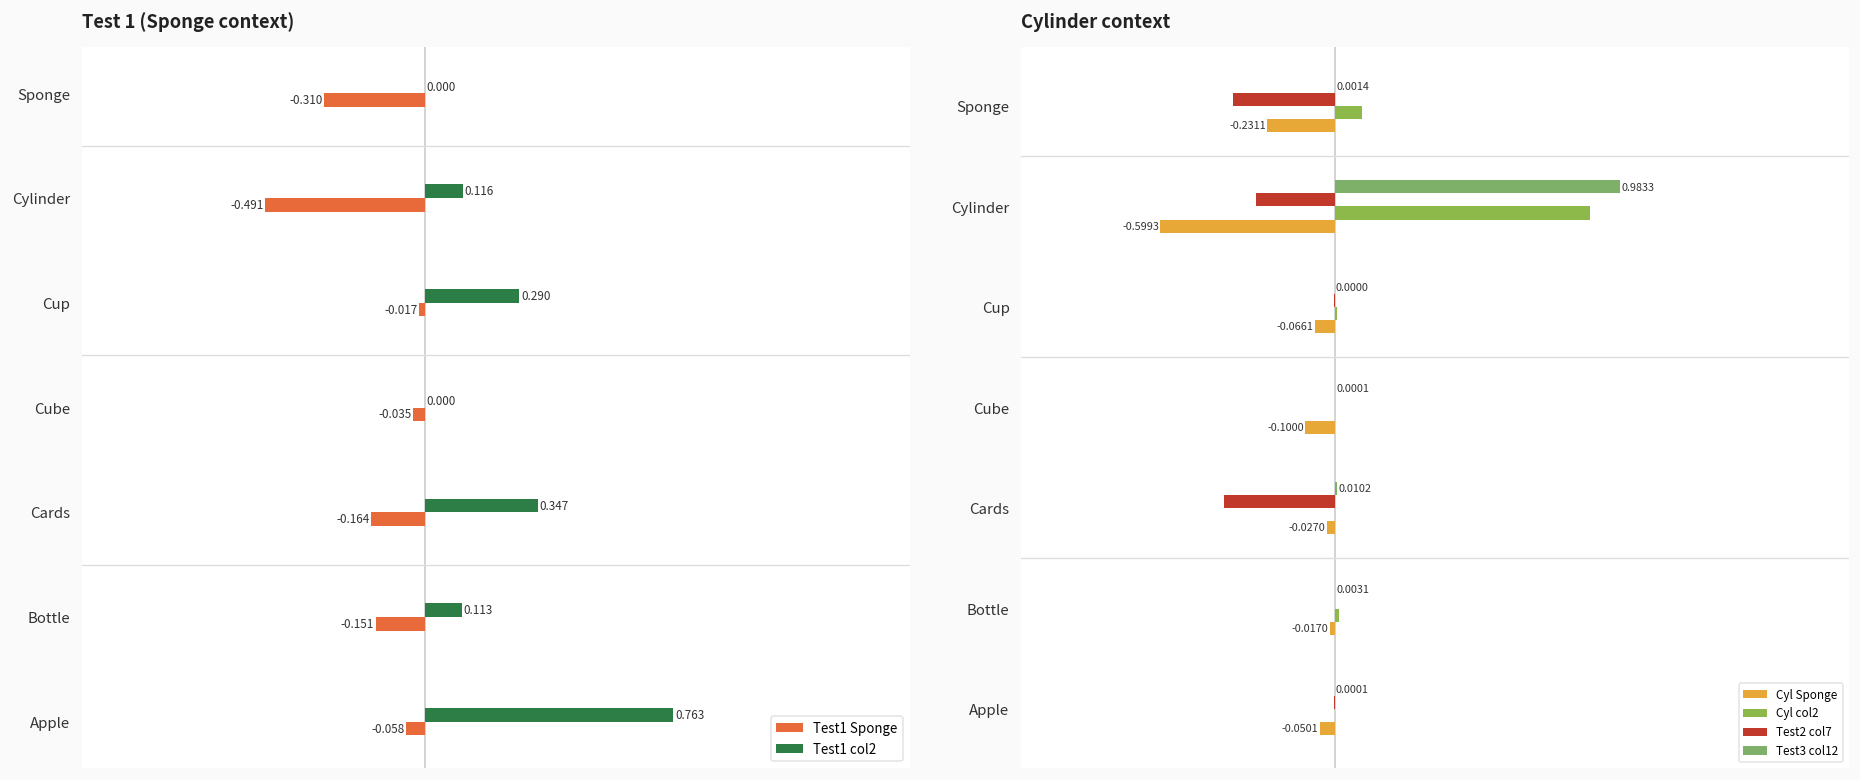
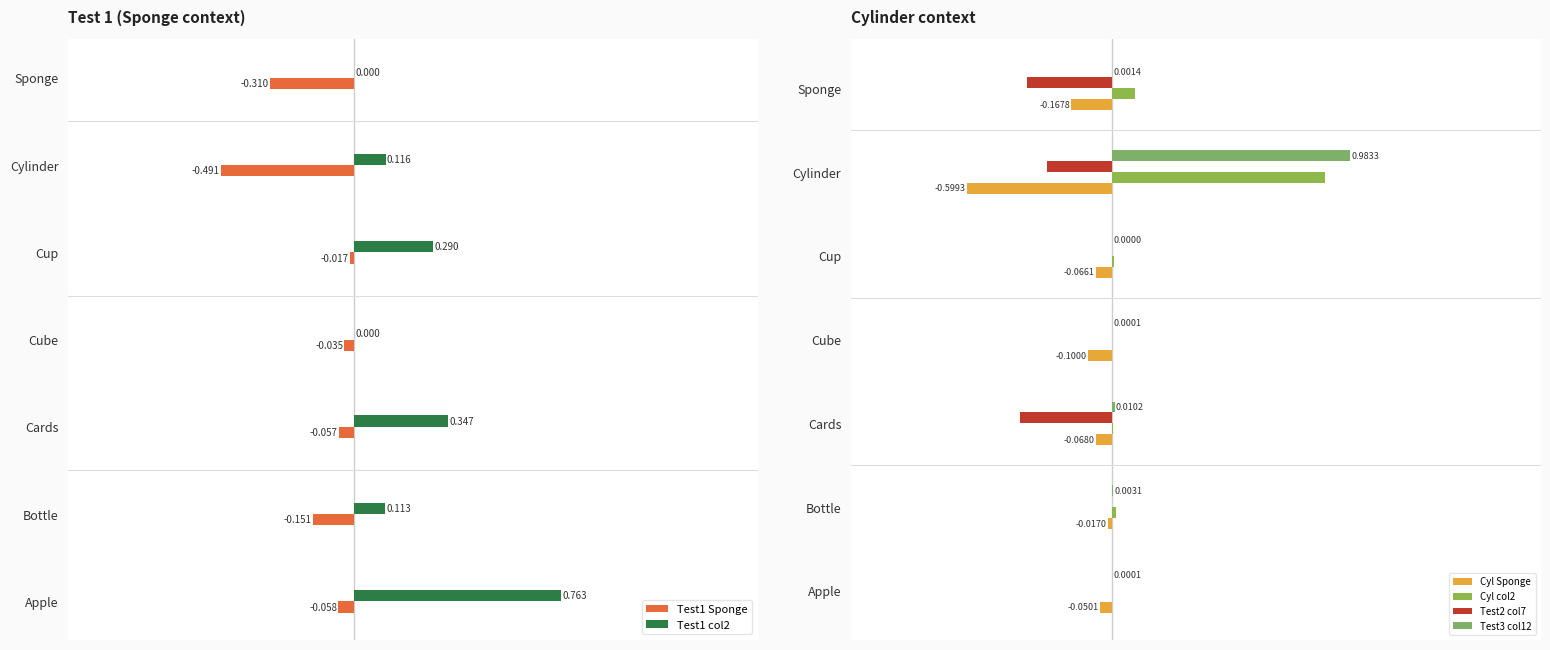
  {
    "Test 1 (Sponge context)": {
      "Test1 Sponge": {
        "Sponge": -0.310,
        "Cylinder": -0.491,
        "Cup": -0.017,
        "Cube": -0.035,
-       "Cards": -0.164,
+       "Cards": -0.057,
        "Bottle": -0.151,
        "Apple": -0.058
      },
      "Test1 col2": {
        "Sponge": 0.000,
        "Cylinder": 0.116,
        "Cup": 0.290,
        "Cube": 0.000,
        "Cards": 0.347,
        "Bottle": 0.113,
        "Apple": 0.763
      }
    },
    "Cylinder context": {
      "Cyl Sponge": {
-       "Sponge": -0.2311,
+       "Sponge": -0.1678,
        "Cylinder": -0.5993,
        "Cup": -0.0661,
        "Cube": -0.1000,
-       "Cards": -0.0270,
+       "Cards": -0.0680,
        "Bottle": -0.0170,
        "Apple": -0.0501
      }
    }
  }
